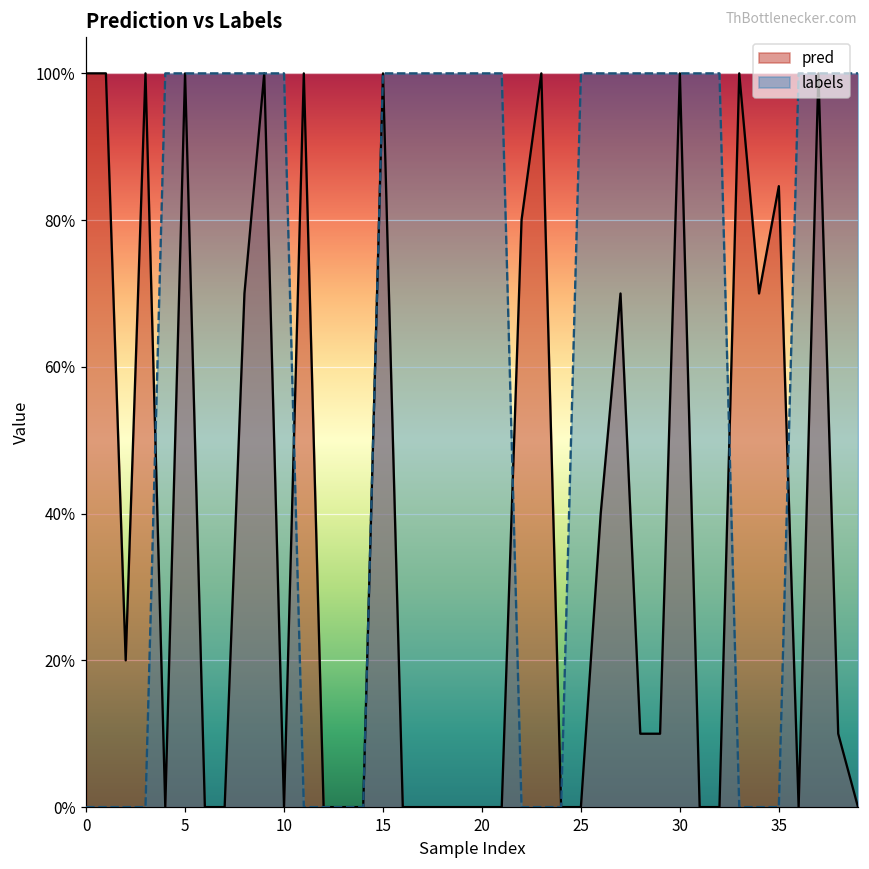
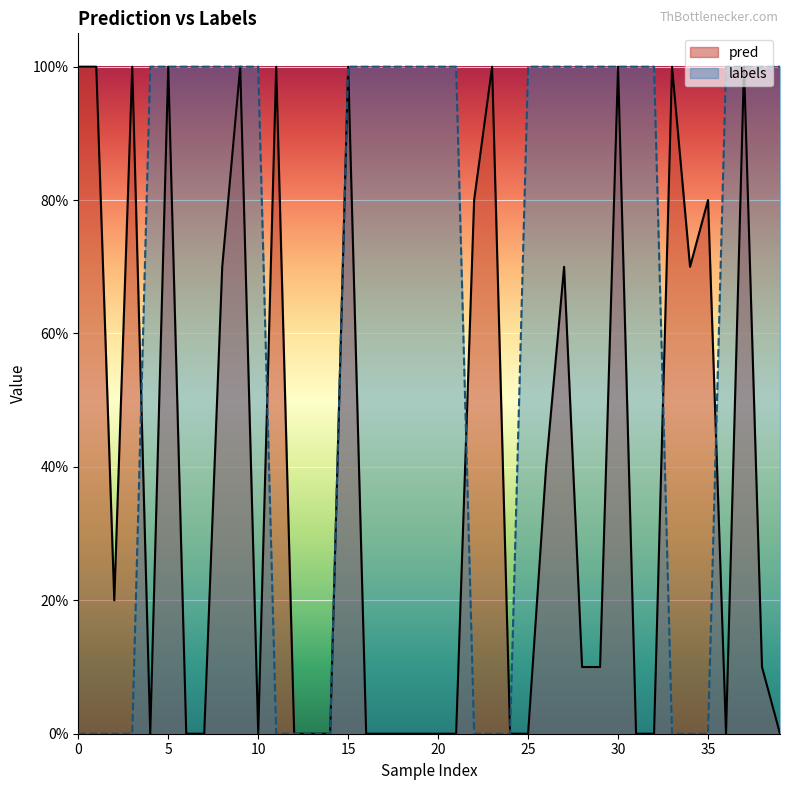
  {
    "pred": {
      "0": "100%",
      "10": "0%",
      "20": "0%",
      "25": "0%",
-     "35": "85%"
+     "35": "80%"
    },
    "labels": {
      "0": "0%",
      "10": "100%",
      "20": "100%",
      "25": "100%",
      "35": "0%"
    }
  }
